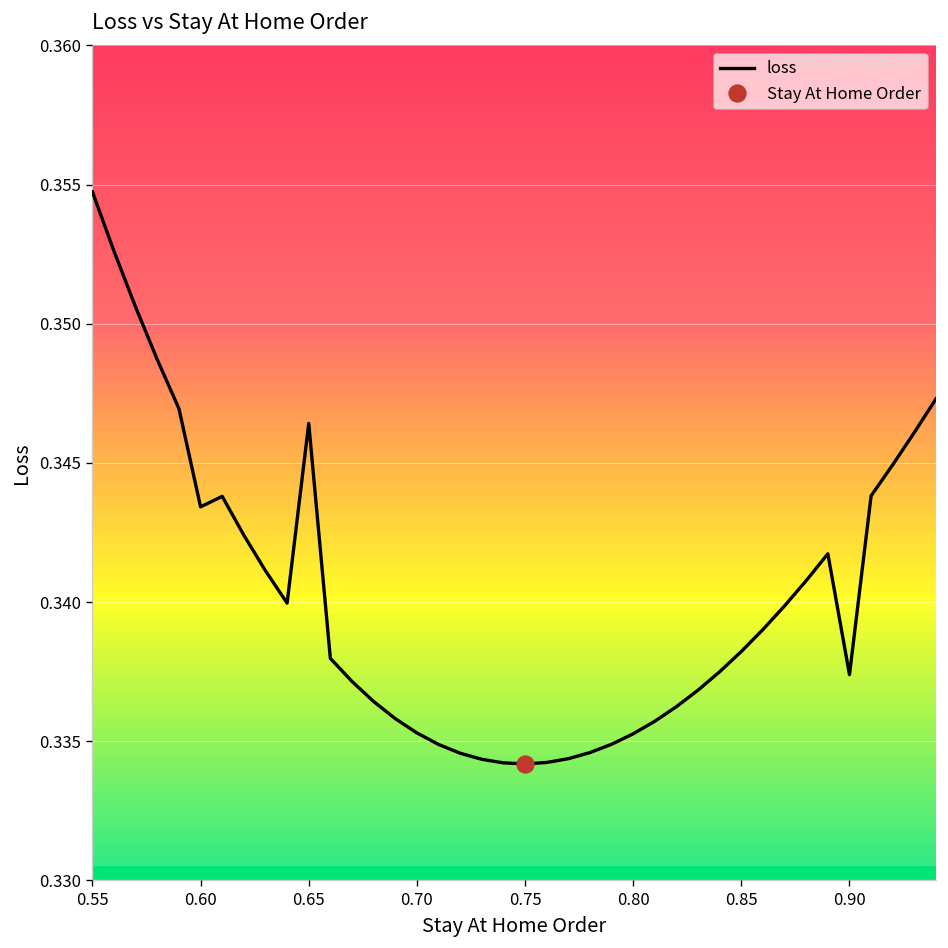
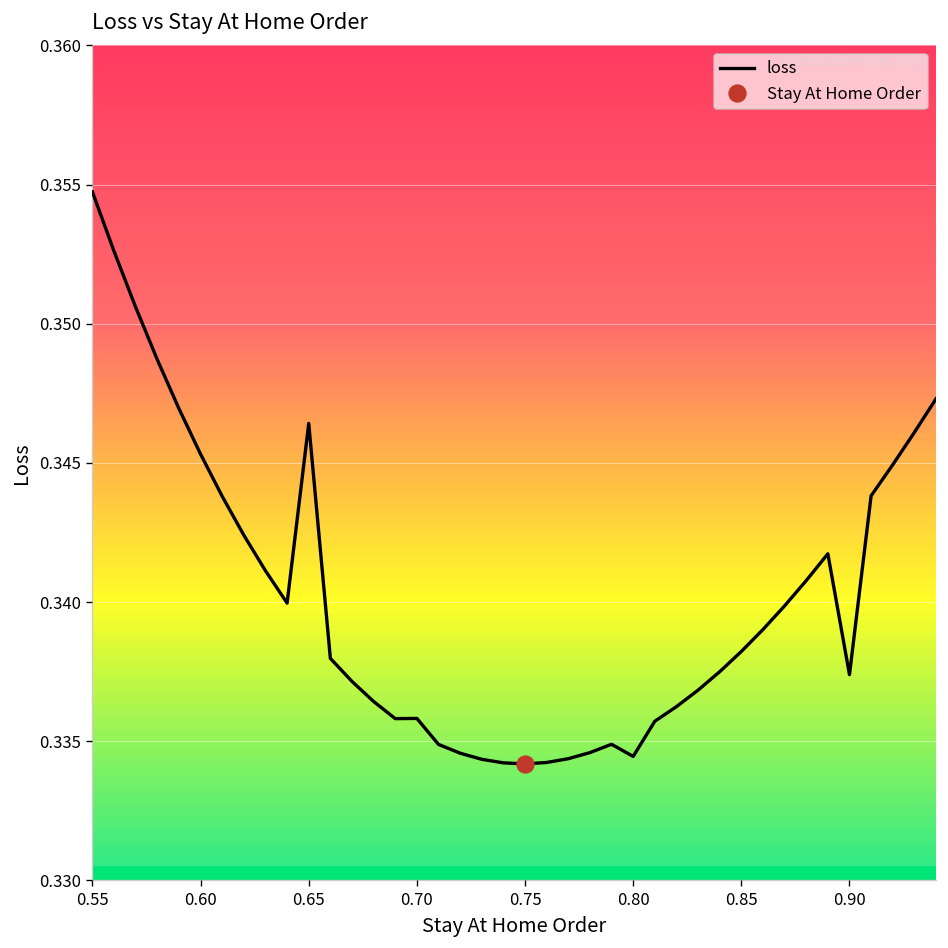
  {
    "loss": {
      "0.55": 0.3547,
-     "0.60": 0.3434,
+     "0.60": 0.3453,
      "0.65": 0.3464,
-     "0.70": 0.3353,
-     "0.80": 0.3353,
+     "0.70": 0.3358,
+     "0.80": 0.3345,
      "0.85": 0.3382,
      "0.90": 0.3374
    }
  }
